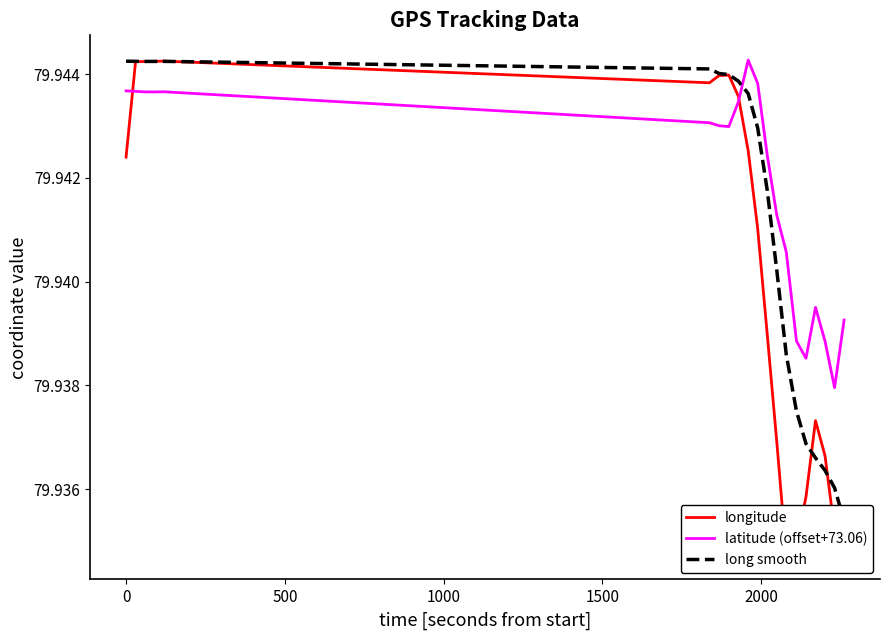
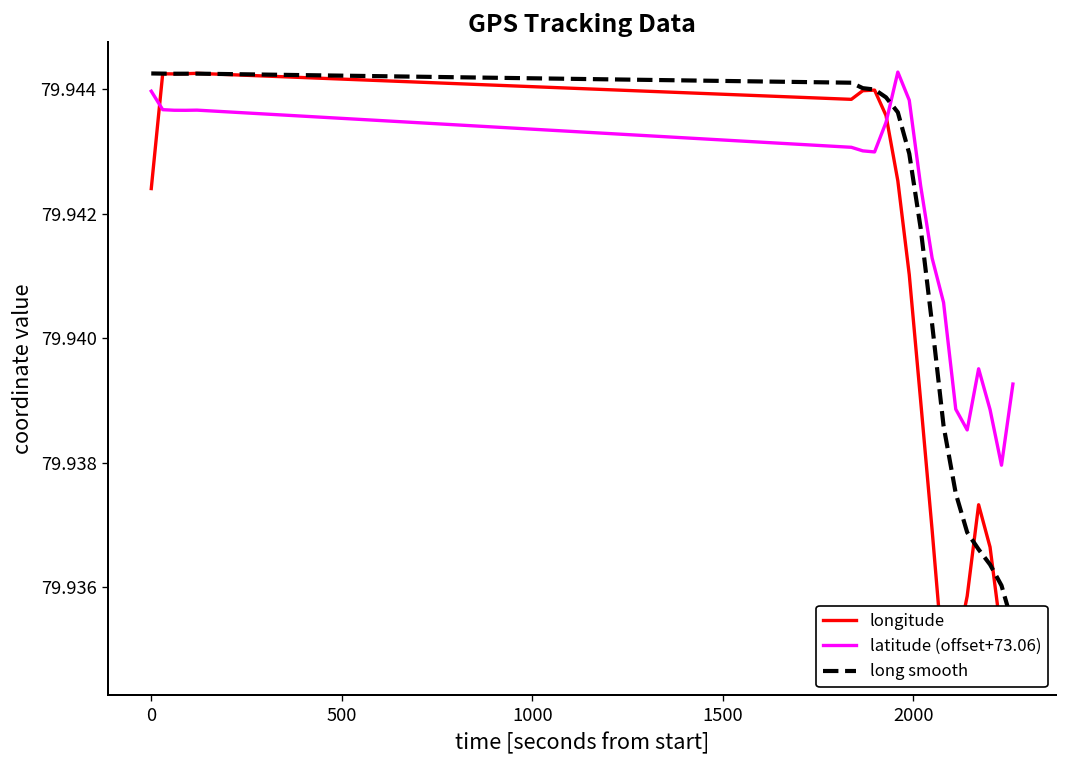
  {
    "longitude": {
      "0": 79.9424
    },
    "latitude (offset+73.06)": {
-     "0": 79.9437
+     "0": 79.9440
    },
    "long smooth": {
      "0": 79.9443
    }
  }
